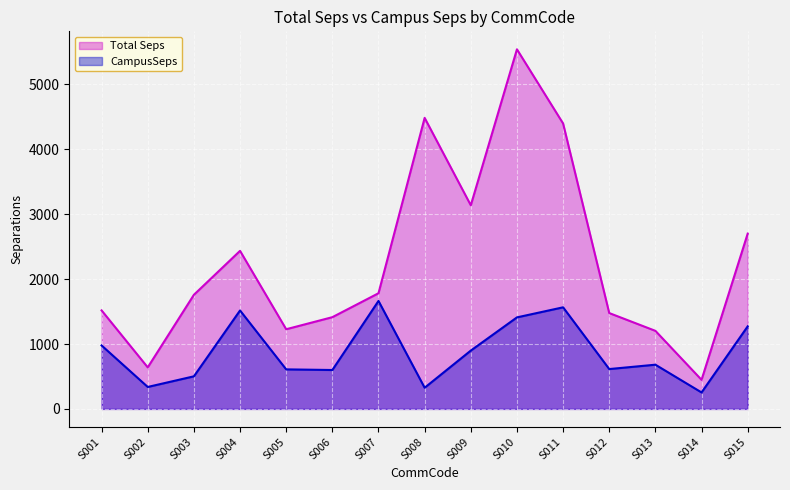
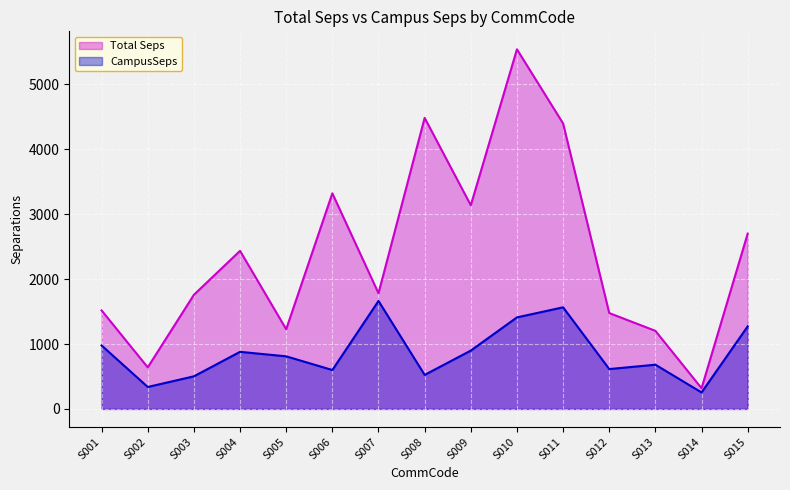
  {
    "Total Seps": {
      "S001": 1500,
      "S002": 600,
      "S003": 1800,
      "S004": 2400,
      "S005": 1200,
-     "S006": 1400,
+     "S006": 3300,
      "S007": 1800,
      "S008": 4500,
      "S009": 3100,
      "S010": 5500,
      "S011": 4400,
      "S012": 1500,
      "S013": 1200,
-     "S014": 400,
+     "S014": 300,
      "S015": 2700
    },
    "CampusSeps": {
      "S001": 1000,
      "S002": 300,
      "S003": 500,
-     "S004": 1500,
-     "S005": 600,
+     "S004": 900,
+     "S005": 800,
      "S006": 600,
      "S007": 1700,
-     "S008": 300,
+     "S008": 500,
      "S009": 900,
      "S010": 1400,
      "S011": 1600,
      "S012": 600,
      "S013": 700,
      "S014": 300,
      "S015": 1300
    }
  }
